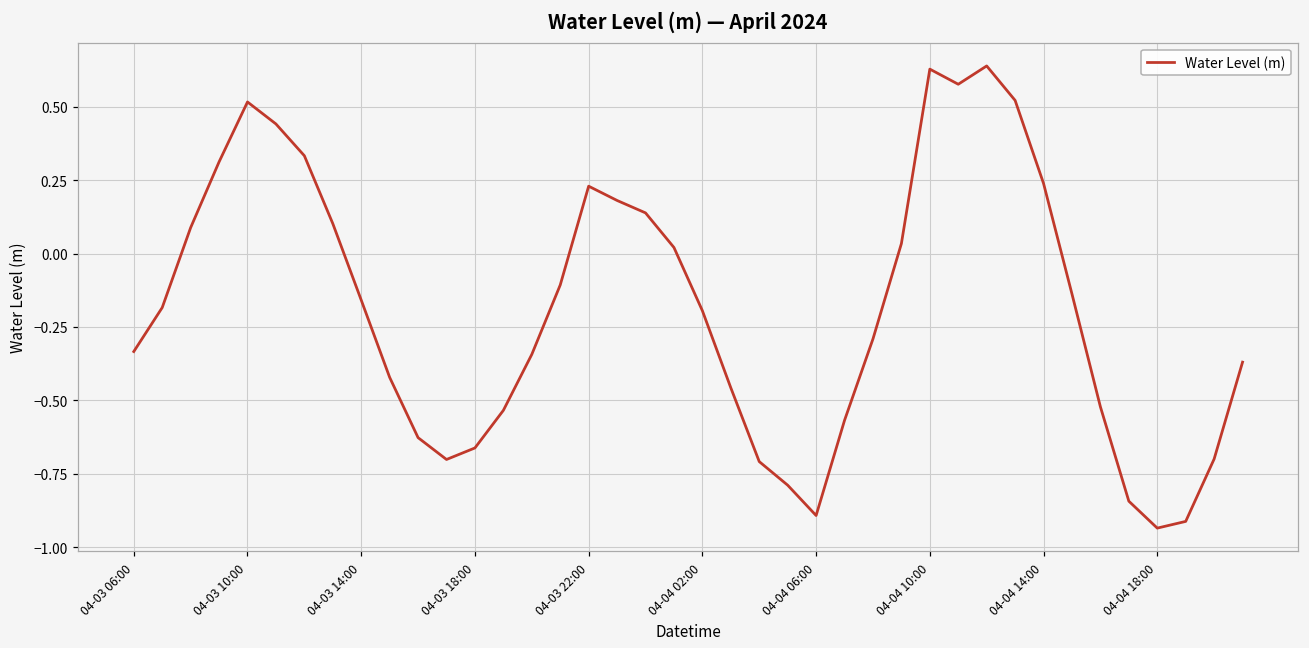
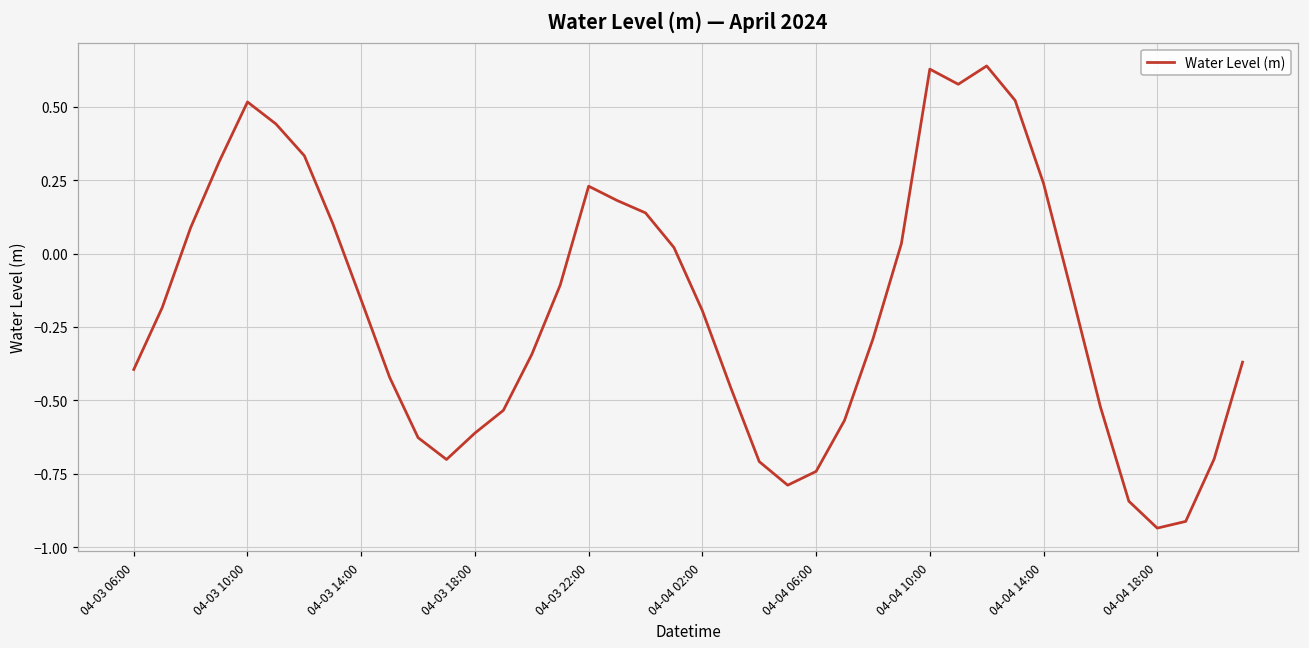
  {
-   "04-03 06:00": -0.33,
+   "04-03 06:00": -0.39,
    "04-03 10:00": 0.52,
    "04-03 14:00": -0.16,
-   "04-03 18:00": -0.66,
+   "04-03 18:00": -0.61,
    "04-03 22:00": 0.23,
    "04-04 02:00": -0.19,
-   "04-04 06:00": -0.89,
+   "04-04 06:00": -0.74,
    "04-04 10:00": 0.63,
    "04-04 14:00": 0.24,
    "04-04 18:00": -0.93
  }
